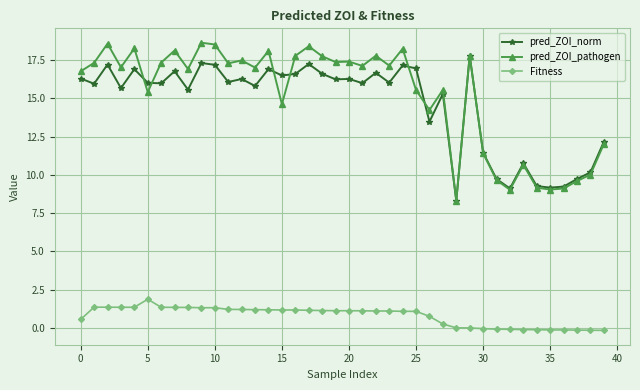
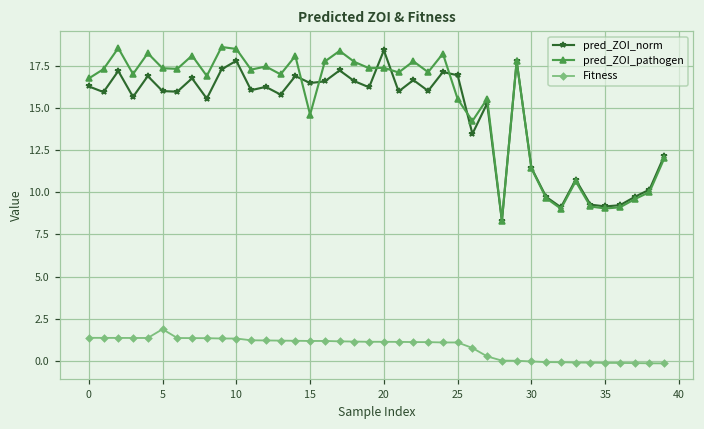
  {
    "pred_ZOI_norm": {
      "0": 16.3,
      "5": 16.0,
-     "10": 17.2,
+     "10": 17.8,
      "15": 16.5,
-     "20": 16.3,
+     "20": 18.4,
      "25": 16.9
    },
    "pred_ZOI_pathogen": {
      "0": 16.8,
-     "5": 15.4,
+     "5": 17.4,
      "10": 18.5,
      "15": 14.6,
      "20": 17.4,
      "25": 15.5
    },
    "Fitness": {
-     "0": 0.6,
+     "0": 1.4,
      "5": 1.9,
      "10": 1.3,
      "15": 1.2,
      "20": 1.1,
      "25": 1.1,
      "30": 0.0,
      "35": -0.1
    }
  }
